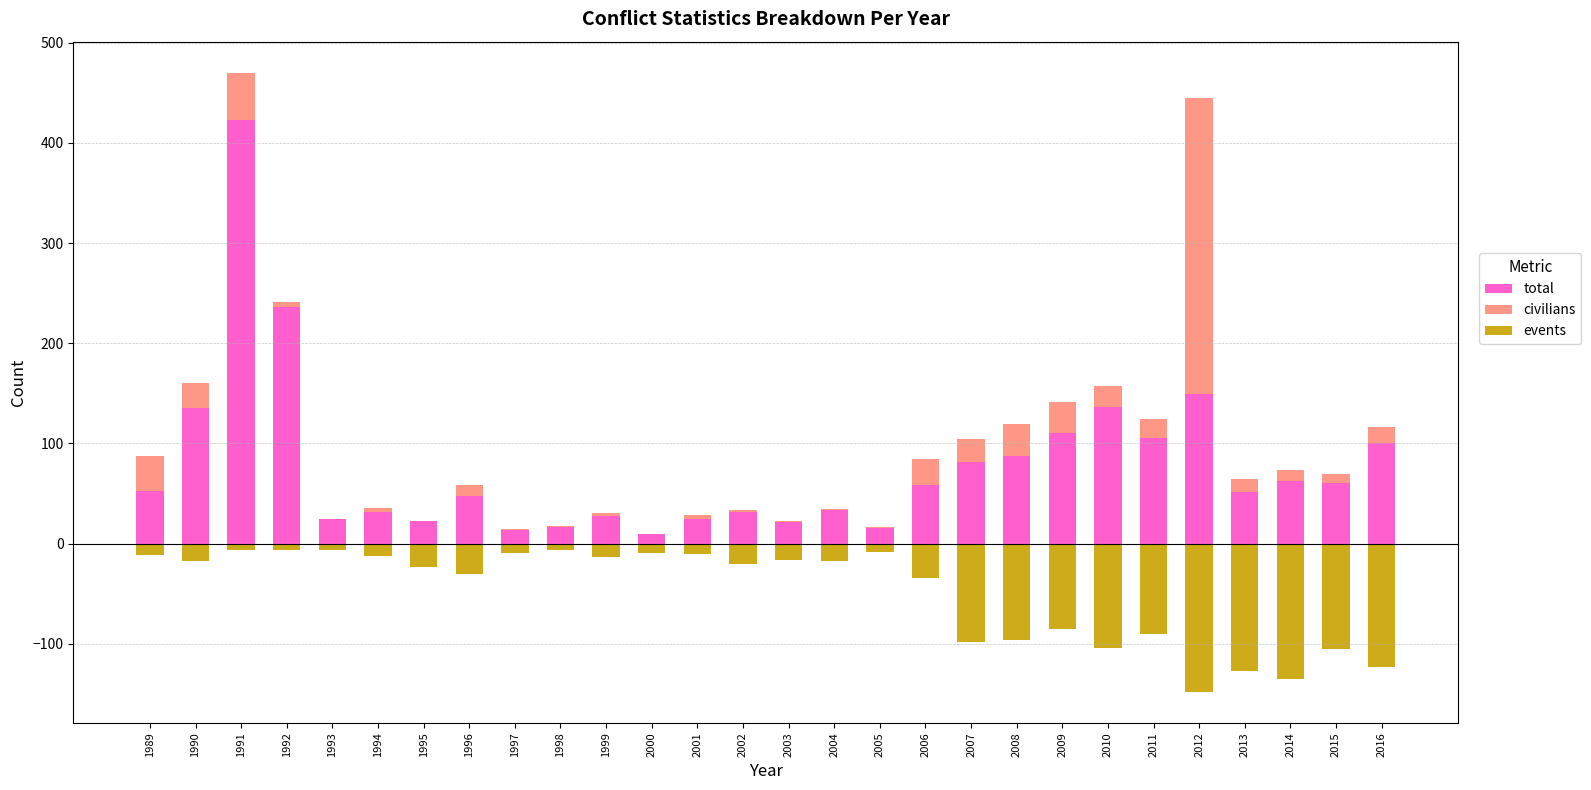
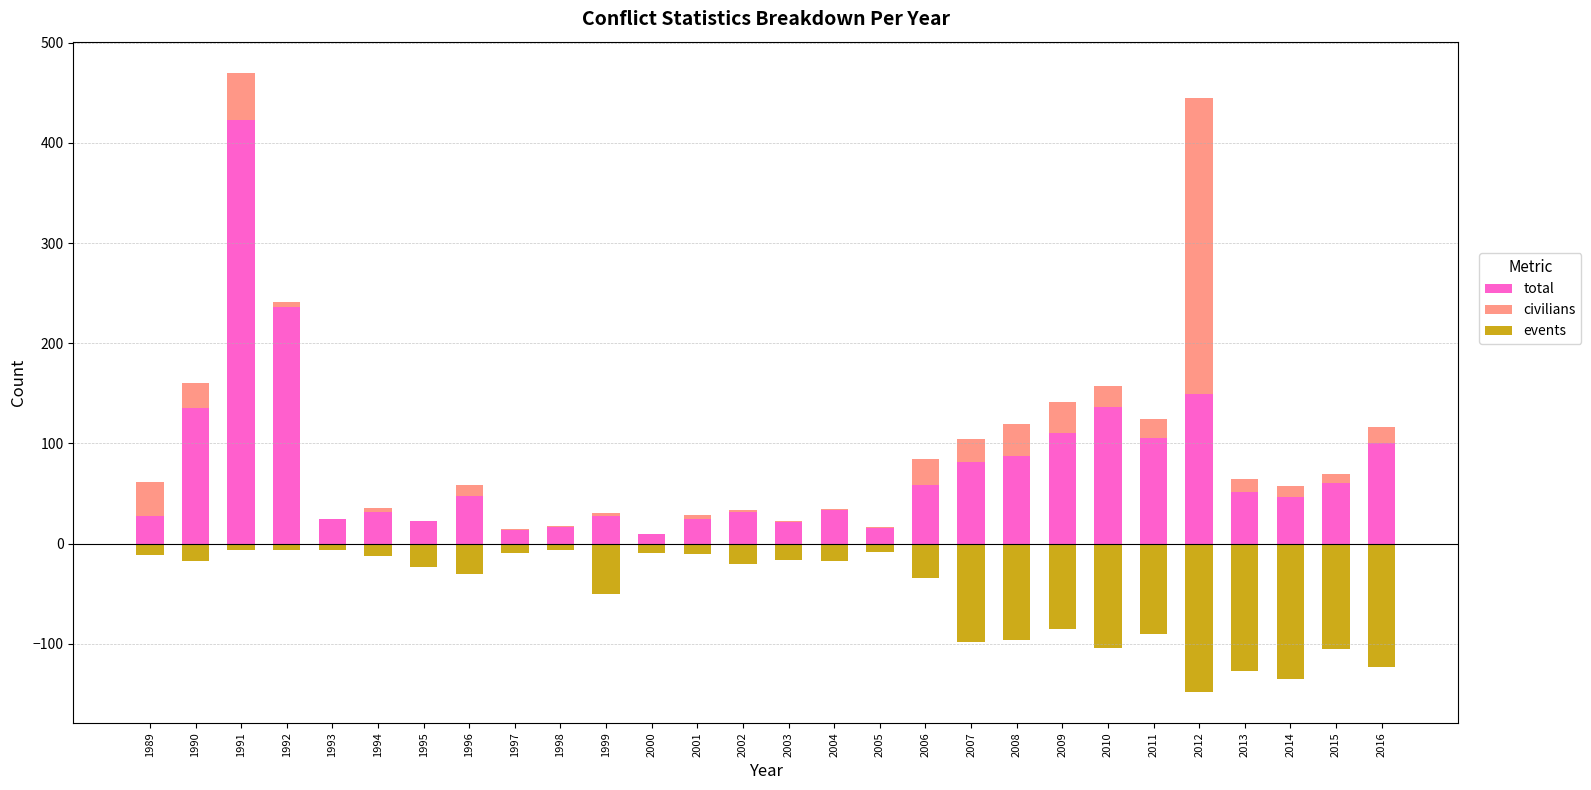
  {
    "total": {
-     "1989": 53,
+     "1989": 27,
      "1990": 135,
      "1991": 423,
      "1992": 236,
      "1993": 24,
      "1994": 31,
      "1995": 22,
      "1996": 47,
      "1997": 14,
      "1998": 17,
      "1999": 27,
      "2000": 9,
      "2001": 24,
      "2002": 32,
      "2003": 21,
      "2004": 34,
      "2005": 15,
      "2006": 59,
      "2007": 81,
      "2008": 88,
      "2009": 110,
      "2010": 136,
      "2011": 106,
      "2012": 149,
      "2013": 51,
-     "2014": 63,
+     "2014": 47,
      "2015": 61,
      "2016": 101
    },
    "civilians": {
      "1989": 34,
      "1990": 25,
      "1991": 48,
      "1992": 5,
      "1994": 4,
      "1996": 11,
      "1999": 4,
      "2001": 5,
      "2006": 26,
      "2007": 23,
      "2008": 32,
      "2009": 31,
      "2010": 21,
      "2011": 18,
      "2012": 295,
      "2013": 13,
      "2014": 11,
      "2015": 8,
      "2016": 16
    },
    "events": {
      "1989": -11,
      "1990": -17,
      "1991": -6,
      "1992": -6,
      "1993": -7,
      "1994": -12,
      "1995": -23,
      "1996": -31,
      "1997": -9,
      "1998": -6,
-     "1999": -14,
+     "1999": -50,
      "2000": -9,
      "2001": -10,
      "2002": -20,
      "2003": -16,
      "2004": -17,
      "2005": -8,
      "2006": -34,
      "2007": -99,
      "2008": -96,
      "2009": -86,
      "2010": -104,
      "2011": -90,
      "2012": -148,
      "2013": -127,
      "2014": -135,
      "2015": -105,
      "2016": -123
    }
  }
